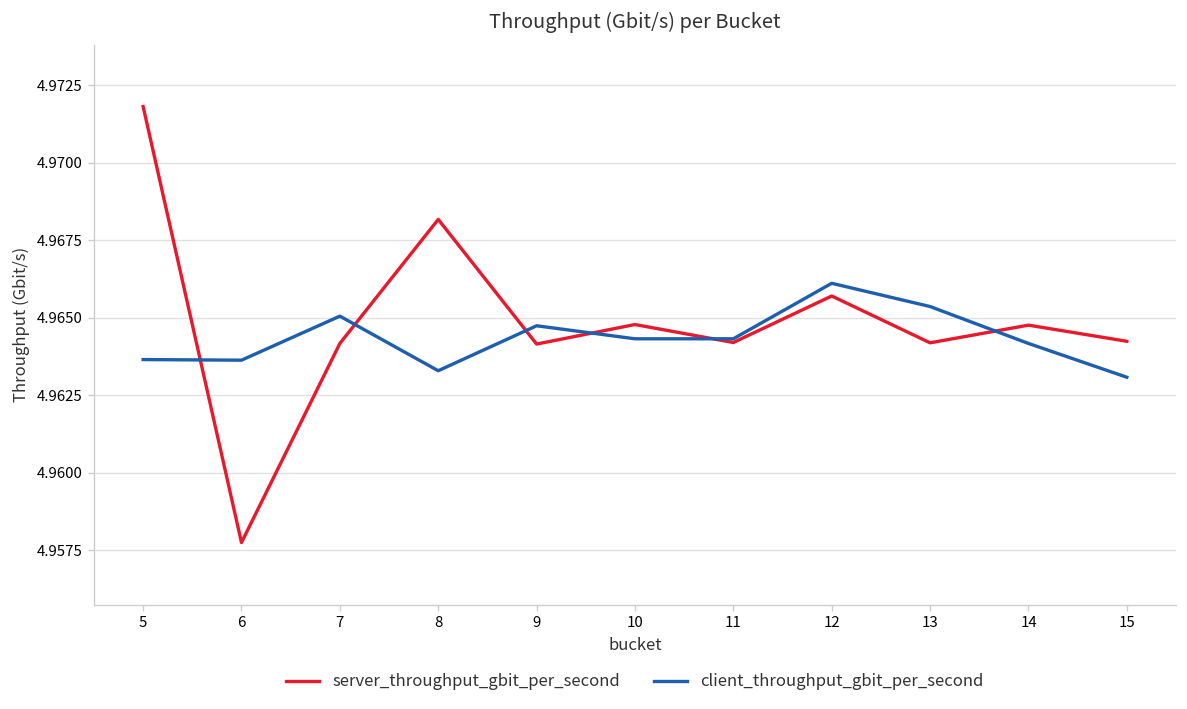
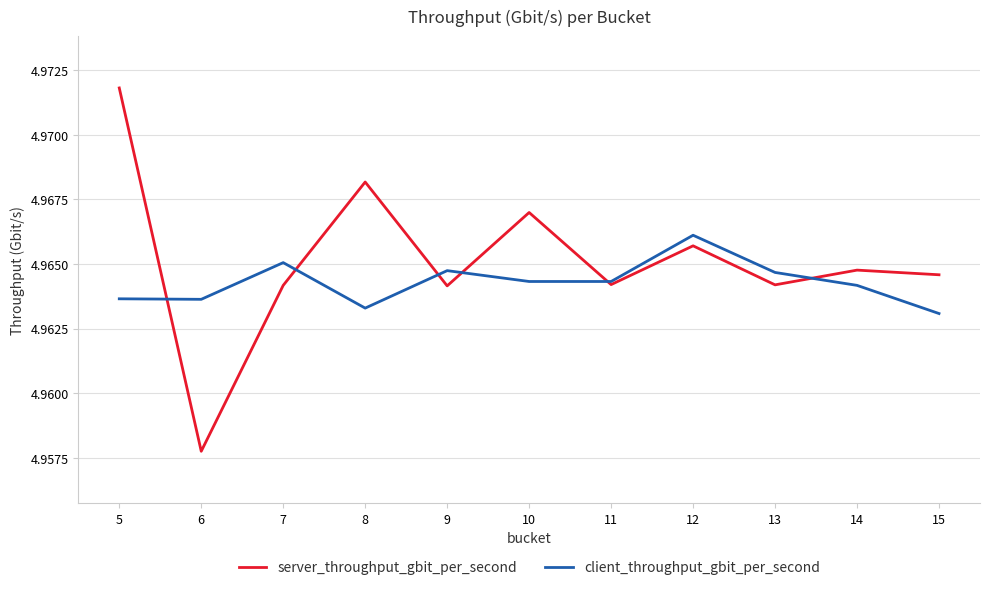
  {
    "server_throughput_gbit_per_second": {
      "5": 4.9718,
      "6": 4.9578,
      "7": 4.9642,
      "8": 4.9682,
      "9": 4.9642,
-     "10": 4.9648,
+     "10": 4.9670,
      "11": 4.9642,
      "12": 4.9657,
      "13": 4.9642,
      "14": 4.9648,
-     "15": 4.9642
+     "15": 4.9646
    },
    "client_throughput_gbit_per_second": {
      "5": 4.9637,
      "6": 4.9636,
      "7": 4.9651,
      "8": 4.9633,
      "9": 4.9647,
      "10": 4.9643,
      "11": 4.9643,
      "12": 4.9661,
-     "13": 4.9654,
+     "13": 4.9647,
      "14": 4.9642,
      "15": 4.9631
    }
  }
